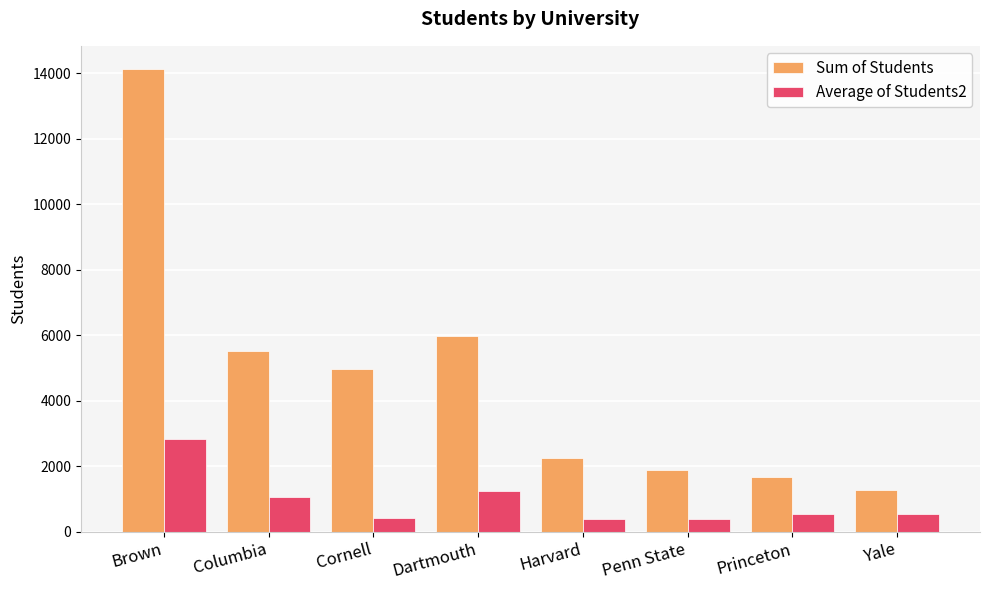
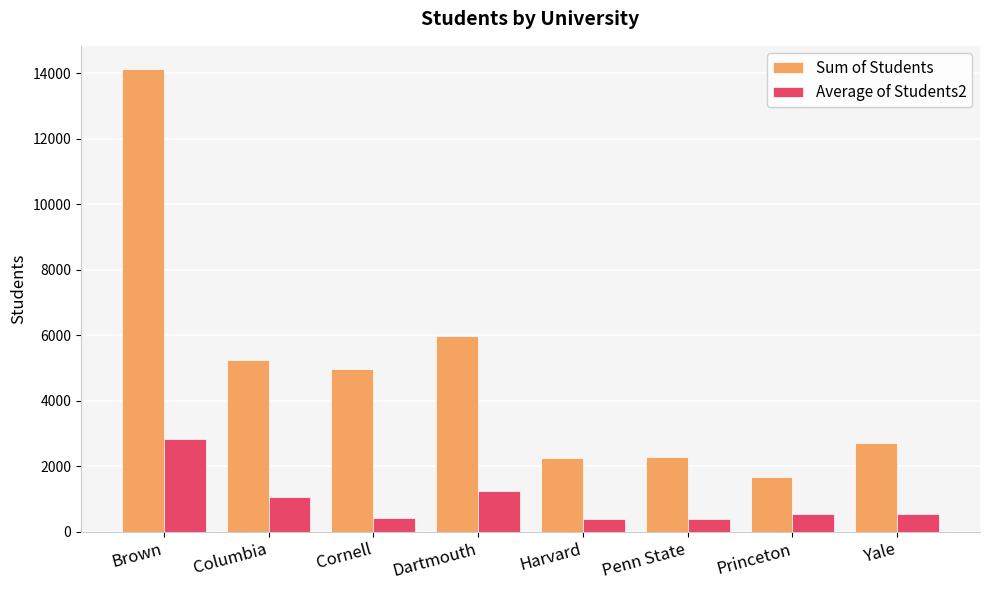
  {
    "Sum of Students": {
      "Brown": 14100,
-     "Columbia": 5500,
+     "Columbia": 5300,
      "Cornell": 5000,
      "Dartmouth": 6000,
      "Harvard": 2200,
-     "Penn State": 1900,
+     "Penn State": 2300,
      "Princeton": 1700,
-     "Yale": 1300
+     "Yale": 2700
    },
    "Average of Students2": {
      "Brown": 2800,
      "Columbia": 1100,
      "Cornell": 400,
      "Dartmouth": 1200,
      "Harvard": 400,
      "Penn State": 400,
      "Princeton": 500,
      "Yale": 500
    }
  }
